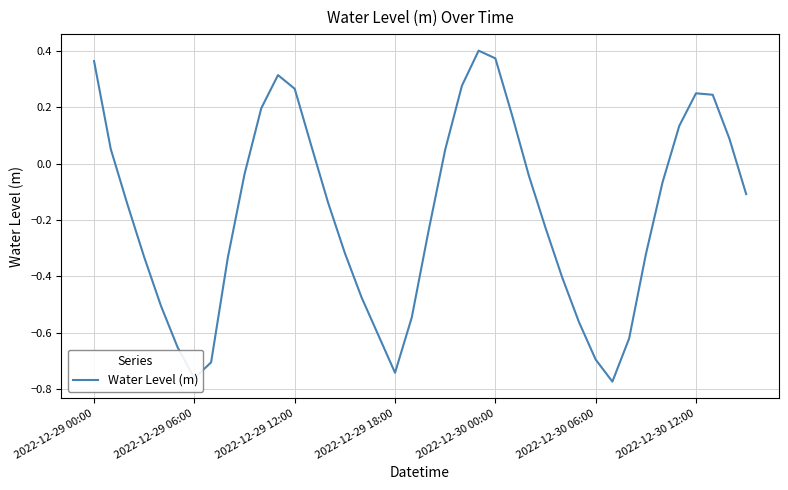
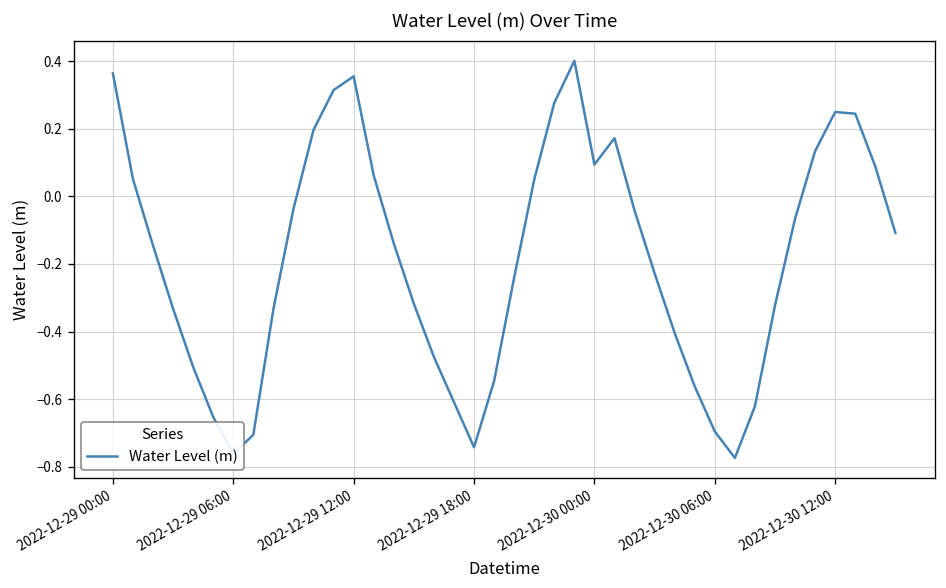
  {
    "2022-12-29 00:00": 0.36,
-   "2022-12-29 12:00": 0.27,
+   "2022-12-29 12:00": 0.35,
    "2022-12-29 18:00": -0.74,
-   "2022-12-30 00:00": 0.37,
+   "2022-12-30 00:00": 0.09,
    "2022-12-30 06:00": -0.70,
    "2022-12-30 12:00": 0.25
  }
